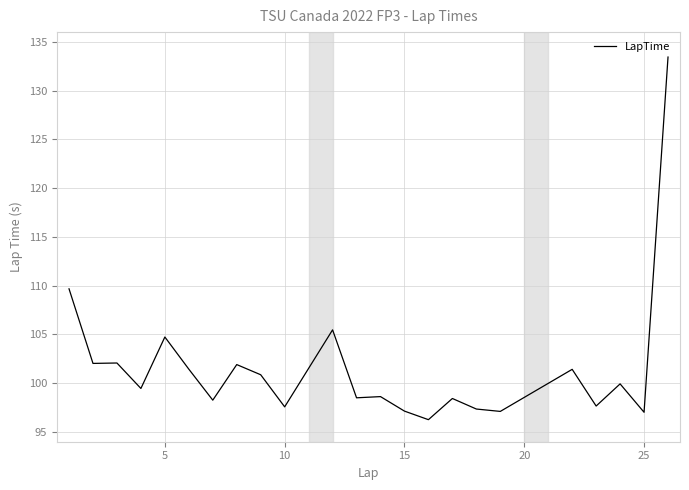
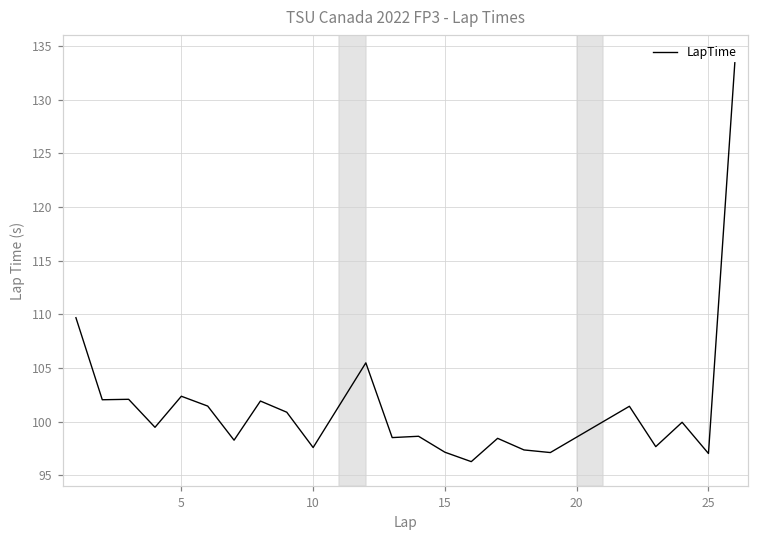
  {
-   "5": 105,
+   "5": 102,
    "10": 98,
    "15": 97,
    "25": 97
  }
